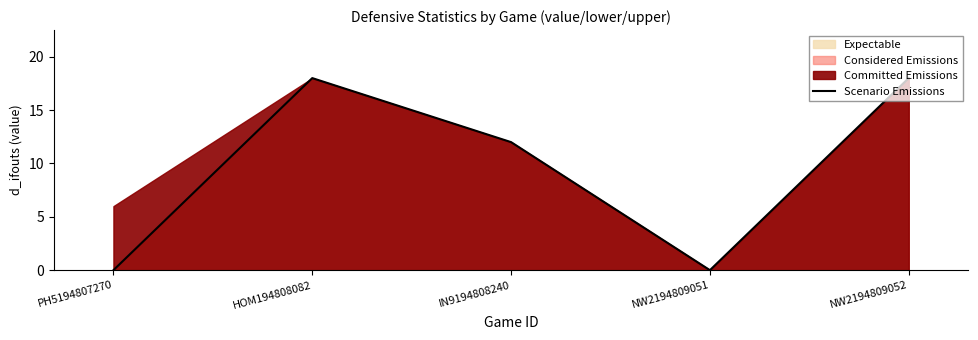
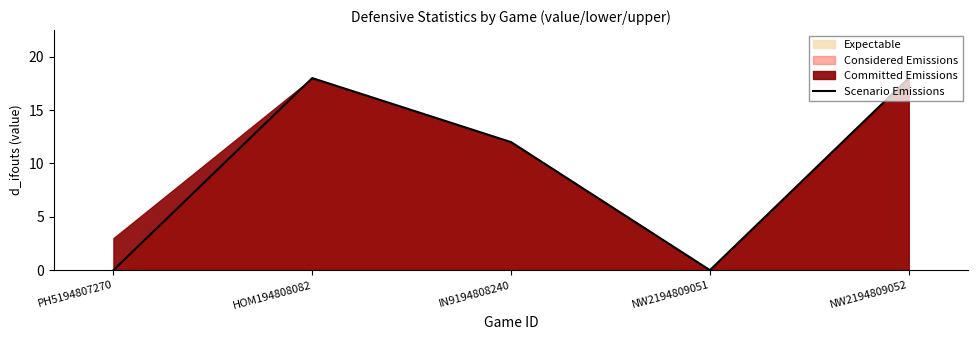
  {
    "Considered Emissions": {
      "PH5194807270": 0
    },
    "Committed Emissions": {
-     "PH5194807270": 6
+     "PH5194807270": 3
    }
  }
